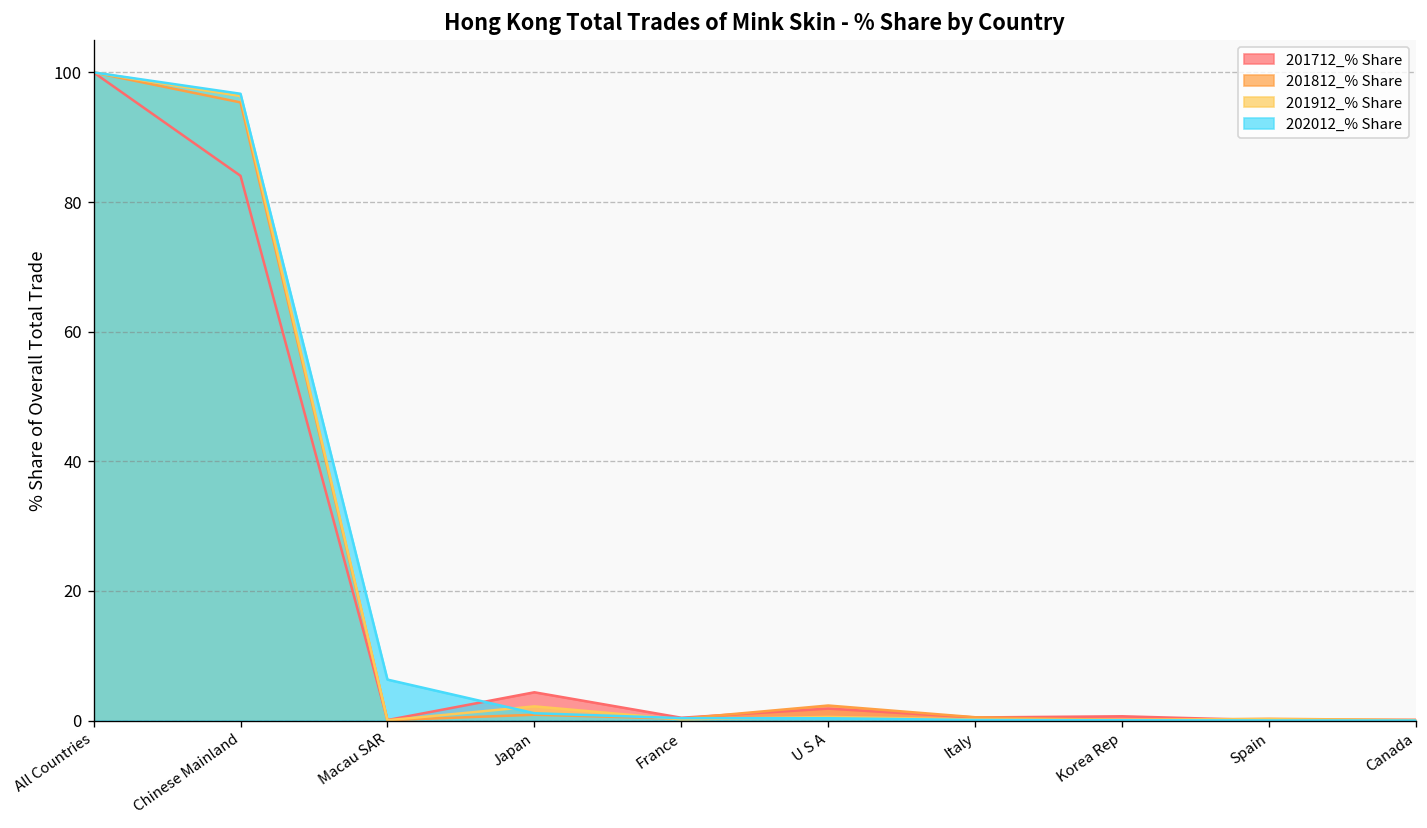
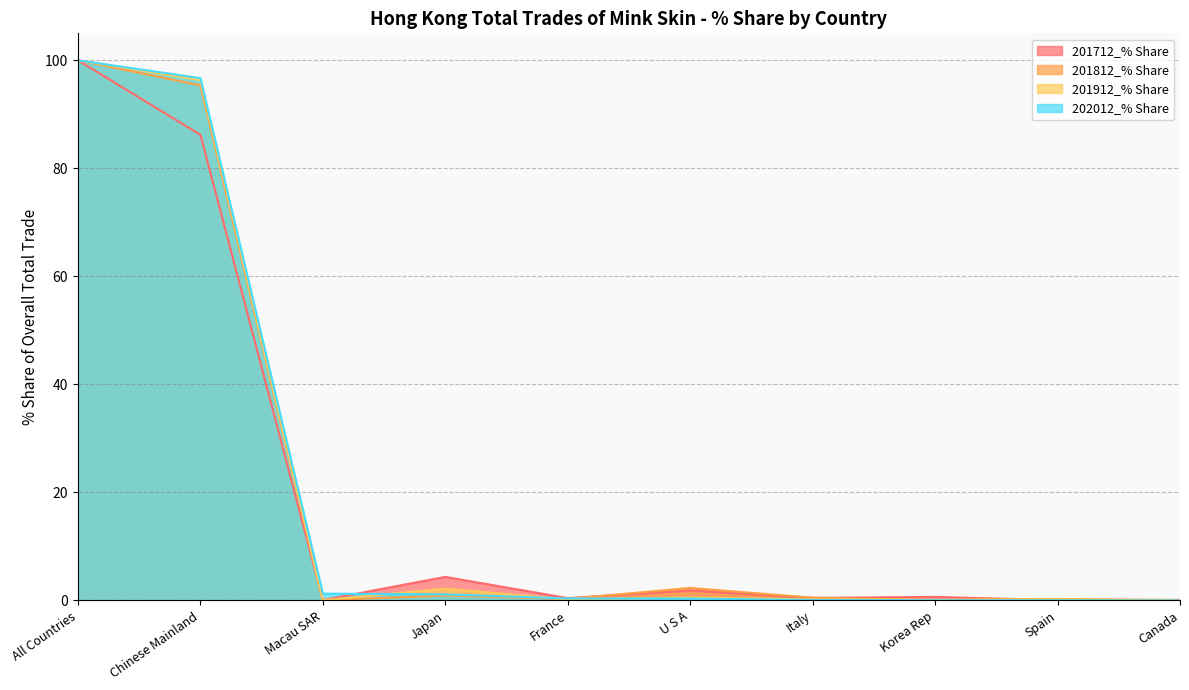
  {
    "201712_% Share": {
-     "Chinese Mainland": 84,
+     "Chinese Mainland": 86,
      "Japan": 4,
      "U S A": 2,
      "Korea Rep": 1
    },
    "202012_% Share": {
-     "Macau SAR": 6
+     "Macau SAR": 1
    }
  }
